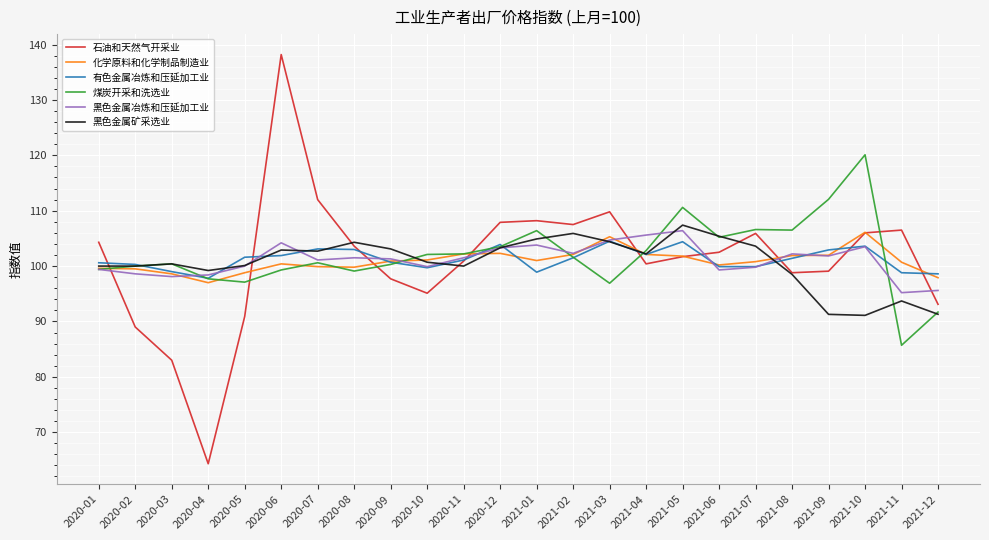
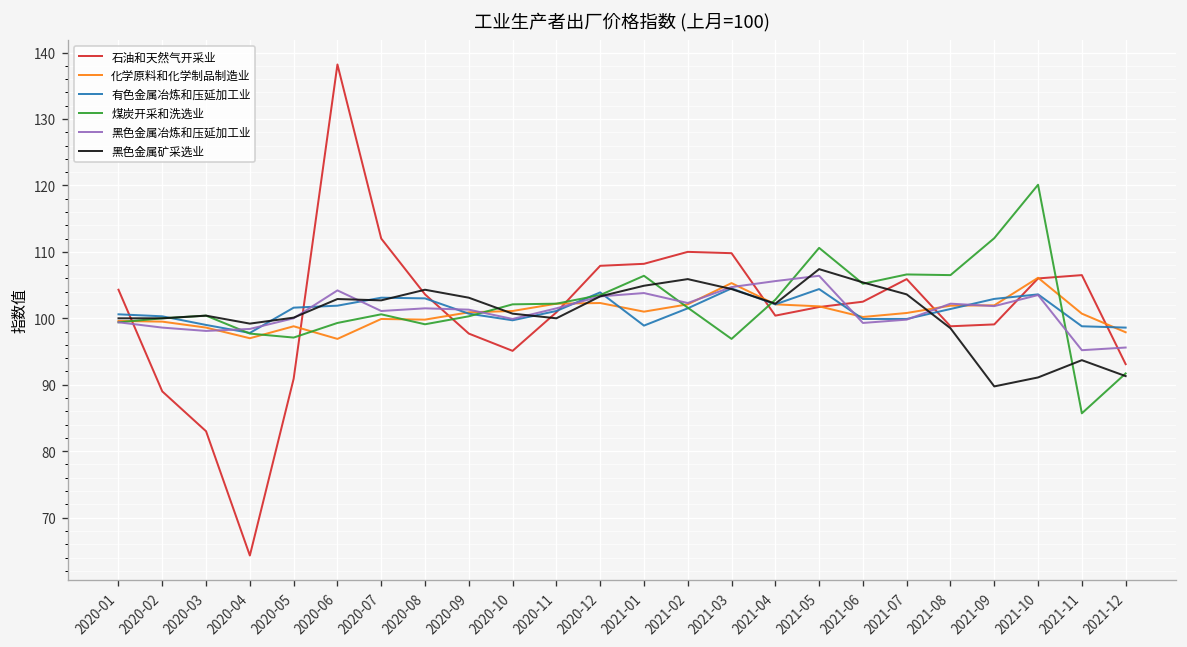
  {
    "石油和天然气开采业": {
      "2020-01": 104,
      "2020-02": 89,
      "2020-03": 83,
      "2020-04": 64,
      "2020-05": 91,
      "2020-06": 138,
      "2020-07": 112,
      "2020-08": 104,
      "2020-09": 98,
      "2020-10": 95,
      "2020-12": 108,
      "2021-01": 108,
-     "2021-02": 108,
+     "2021-02": 110,
      "2021-03": 110,
      "2021-04": 100,
      "2021-06": 103,
      "2021-07": 106,
      "2021-09": 99,
      "2021-11": 107,
      "2021-12": 93
    },
    "化学原料和化学制品制造业": {
      "2020-02": 100,
      "2020-04": 97,
      "2020-05": 99,
-     "2020-06": 100,
+     "2020-06": 97,
      "2020-07": 100,
      "2020-08": 100,
      "2020-12": 102,
      "2021-01": 101,
      "2021-03": 105,
      "2021-07": 101,
      "2021-11": 101,
      "2021-12": 98
    },
    "有色金属冶炼和压延加工业": {
      "2020-01": 101,
      "2020-05": 102,
      "2020-06": 102,
      "2020-08": 103,
      "2021-01": 99,
      "2021-05": 104,
      "2021-08": 101,
      "2021-09": 103,
      "2021-11": 99,
      "2021-12": 99
    },
    "煤炭开采和洗选业": {
      "2020-05": 97,
      "2020-06": 99,
      "2020-07": 101,
      "2020-08": 99,
      "2020-10": 102,
      "2021-01": 106,
      "2021-03": 97,
      "2021-04": 103,
      "2021-05": 111,
      "2021-07": 107,
      "2021-08": 107,
      "2021-09": 112,
      "2021-10": 120,
      "2021-11": 86
    },
    "黑色金属冶炼和压延加工业": {
      "2020-02": 99,
      "2020-03": 98,
      "2020-04": 98,
      "2020-06": 104,
      "2020-07": 101,
      "2020-08": 102,
      "2021-01": 104,
      "2021-04": 106,
      "2021-05": 106,
      "2021-06": 99,
      "2021-11": 95,
      "2021-12": 96
    },
    "黑色金属矿采选业": {
      "2020-04": 99,
      "2020-06": 103,
      "2020-08": 104,
      "2020-09": 103,
      "2020-11": 100,
      "2021-01": 105,
      "2021-02": 106,
      "2021-05": 107,
      "2021-07": 104,
-     "2021-09": 91,
+     "2021-09": 90,
      "2021-10": 91,
      "2021-11": 94
    }
  }
